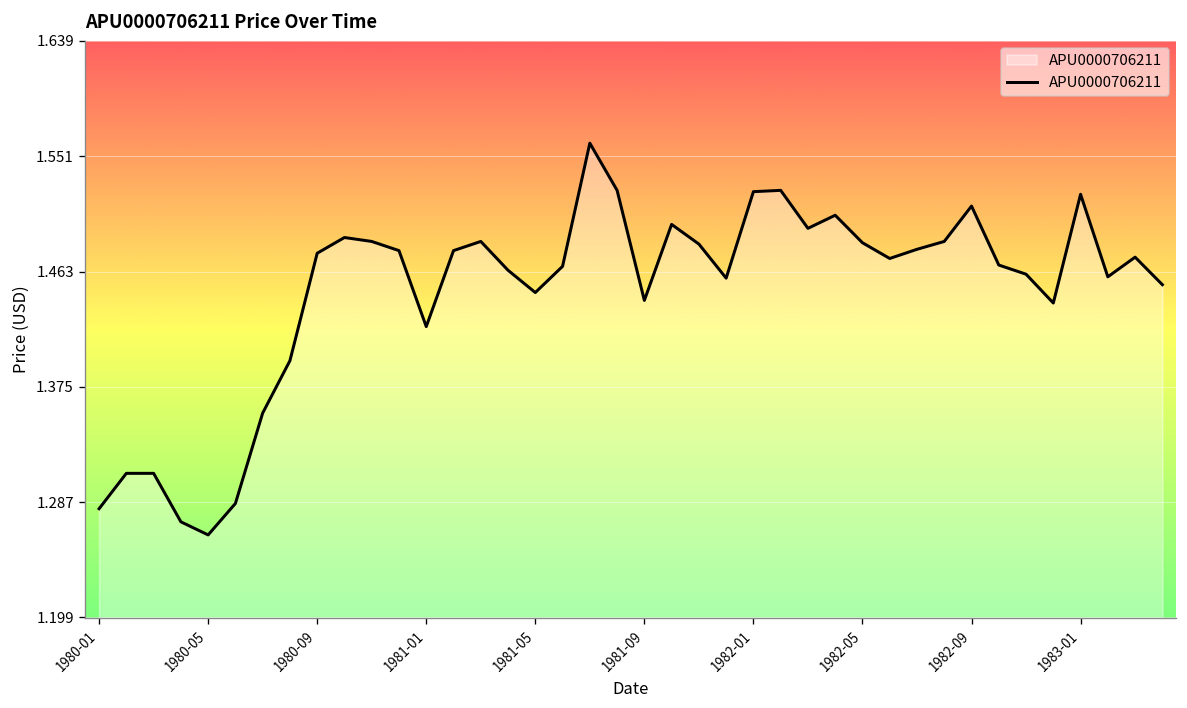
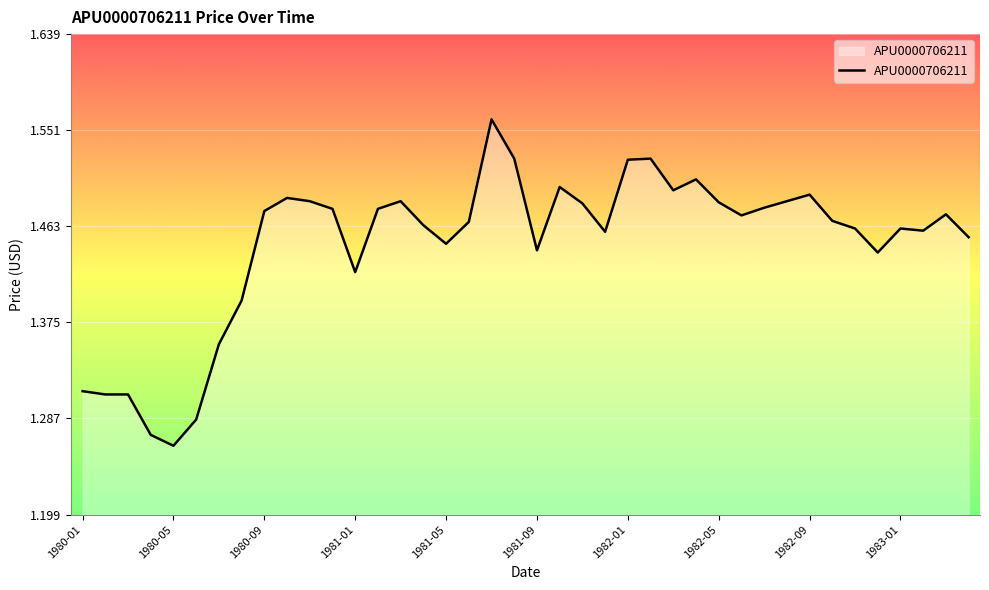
  {
-   "1980-01": 1.282,
+   "1980-01": 1.312,
    "1980-05": 1.262,
    "1980-09": 1.477,
    "1981-01": 1.421,
    "1981-05": 1.447,
    "1981-09": 1.441,
    "1982-01": 1.524,
    "1982-05": 1.485,
-   "1982-09": 1.513,
-   "1983-01": 1.522
+   "1982-09": 1.492,
+   "1983-01": 1.461
  }
